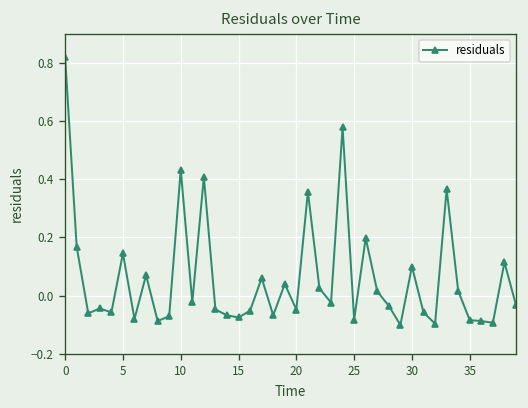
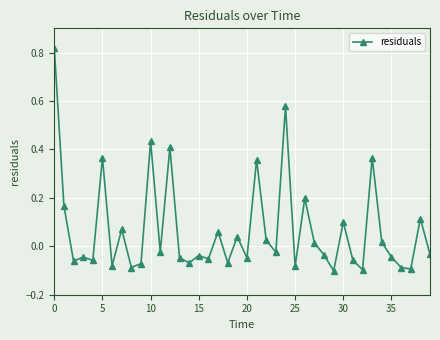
  {
    "0": 0.82,
-   "5": 0.15,
+   "5": 0.37,
    "10": 0.43,
-   "15": -0.08,
+   "15": -0.04,
    "20": -0.05,
    "25": -0.08,
    "30": 0.10,
-   "35": -0.08
+   "35": -0.04
  }
